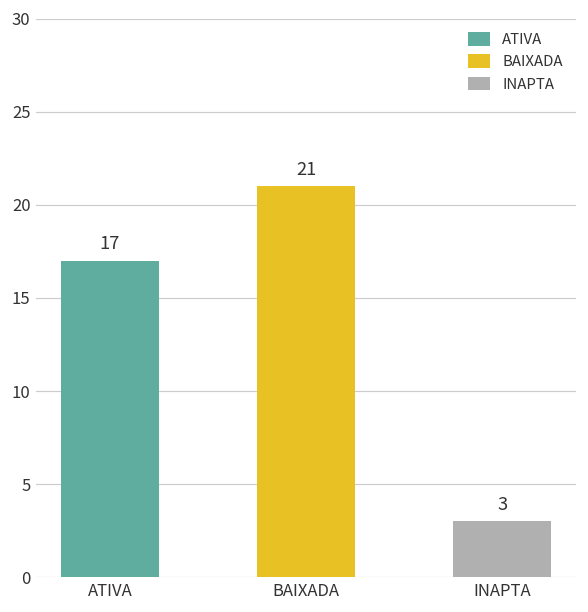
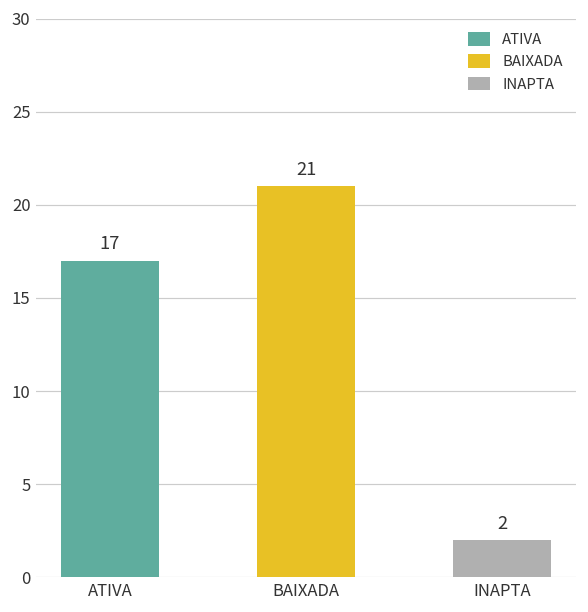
  {
    "ATIVA": 17,
    "BAIXADA": 21,
-   "INAPTA": 3
+   "INAPTA": 2
  }
